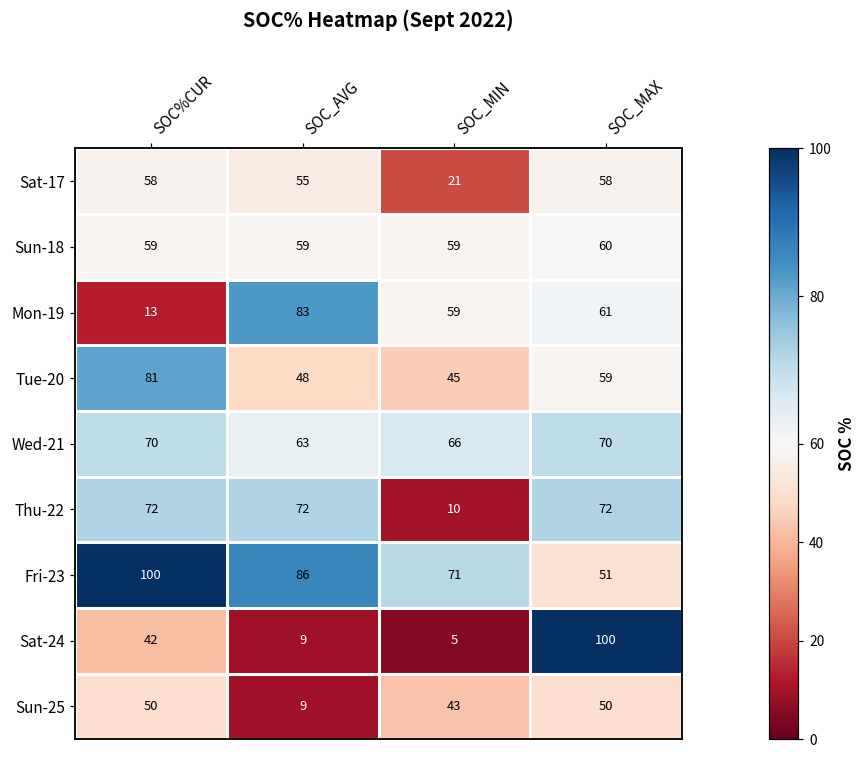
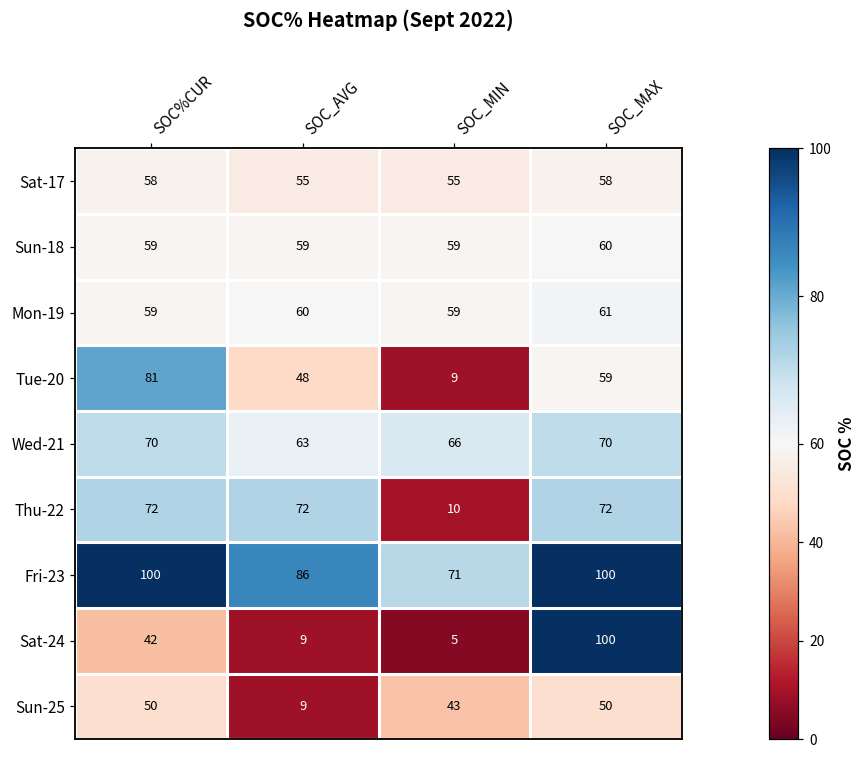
  {
    "Sat-17": {
      "SOC%CUR": 58,
      "SOC_AVG": 55,
-     "SOC_MIN": 21,
+     "SOC_MIN": 55,
      "SOC_MAX": 58
    },
    "Sun-18": {
      "SOC%CUR": 59,
      "SOC_AVG": 59,
      "SOC_MIN": 59,
      "SOC_MAX": 60
    },
    "Mon-19": {
-     "SOC%CUR": 13,
-     "SOC_AVG": 83,
+     "SOC%CUR": 59,
+     "SOC_AVG": 60,
      "SOC_MIN": 59,
      "SOC_MAX": 61
    },
    "Tue-20": {
      "SOC%CUR": 81,
      "SOC_AVG": 48,
-     "SOC_MIN": 45,
+     "SOC_MIN": 9,
      "SOC_MAX": 59
    },
    "Wed-21": {
      "SOC%CUR": 70,
      "SOC_AVG": 63,
      "SOC_MIN": 66,
      "SOC_MAX": 70
    },
    "Thu-22": {
      "SOC%CUR": 72,
      "SOC_AVG": 72,
      "SOC_MIN": 10,
      "SOC_MAX": 72
    },
    "Fri-23": {
      "SOC%CUR": 100,
      "SOC_AVG": 86,
      "SOC_MIN": 71,
-     "SOC_MAX": 51
+     "SOC_MAX": 100
    },
    "Sat-24": {
      "SOC%CUR": 42,
      "SOC_AVG": 9,
      "SOC_MIN": 5,
      "SOC_MAX": 100
    },
    "Sun-25": {
      "SOC%CUR": 50,
      "SOC_AVG": 9,
      "SOC_MIN": 43,
      "SOC_MAX": 50
    }
  }
